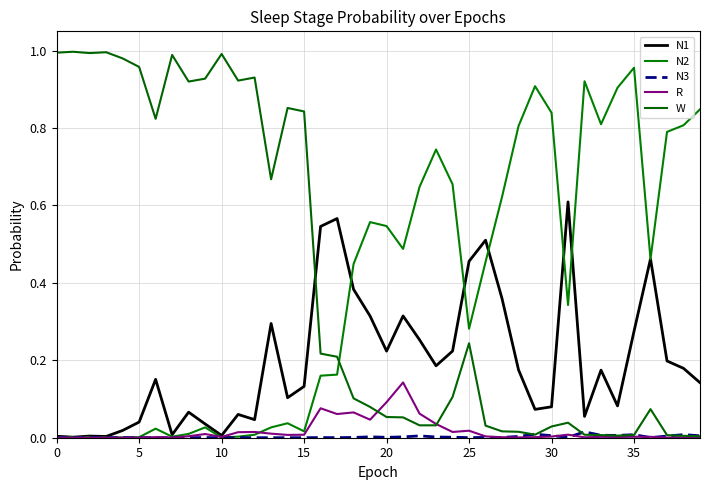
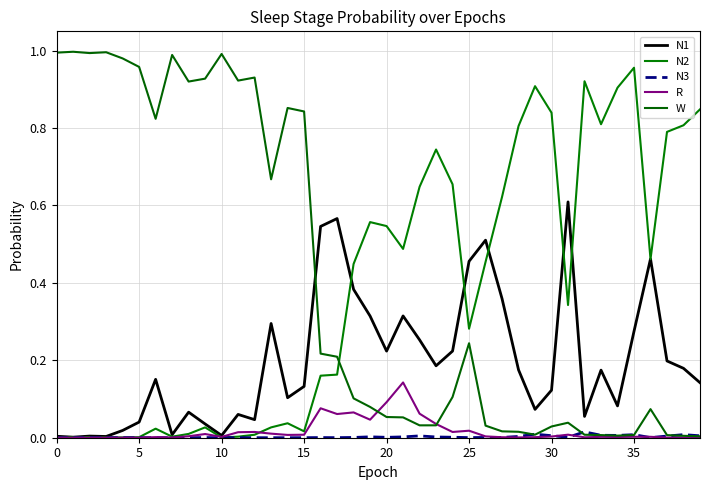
  {
    "N1": {
      "5": 0.04,
      "15": 0.13,
      "20": 0.22,
      "25": 0.46,
-     "30": 0.08,
+     "30": 0.12,
      "35": 0.27
    },
    "N3": {
      "15": 0.00,
      "20": 0.00,
      "25": 0.00
    },
    "R": {
      "15": 0.01,
      "20": 0.09,
      "25": 0.02
    }
  }
